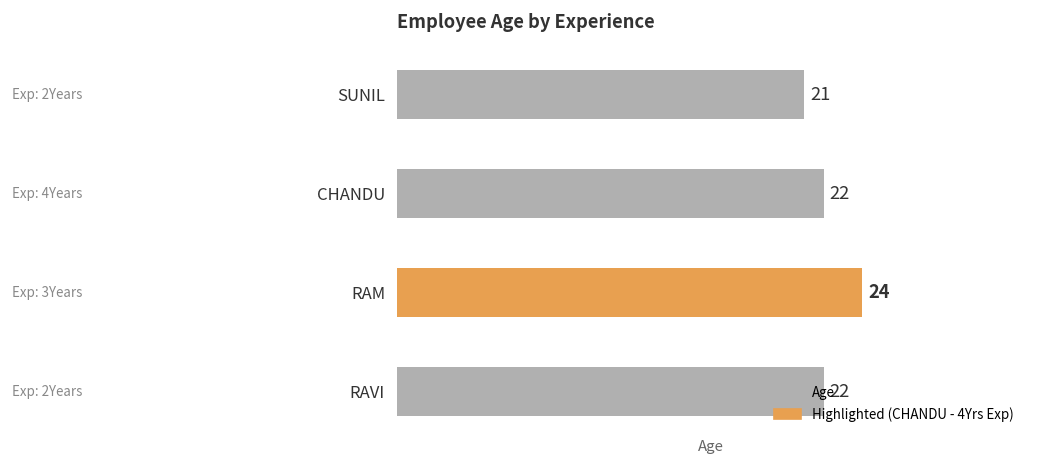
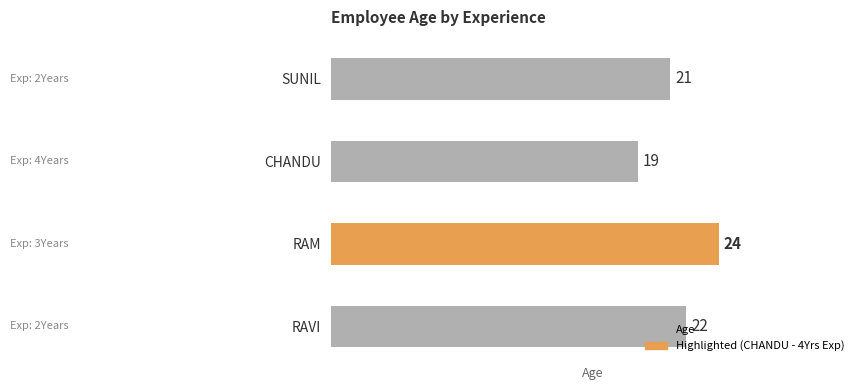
  {
    "SUNIL": 21,
-   "CHANDU": 22,
+   "CHANDU": 19,
    "RAM": 24,
    "RAVI": 22
  }
